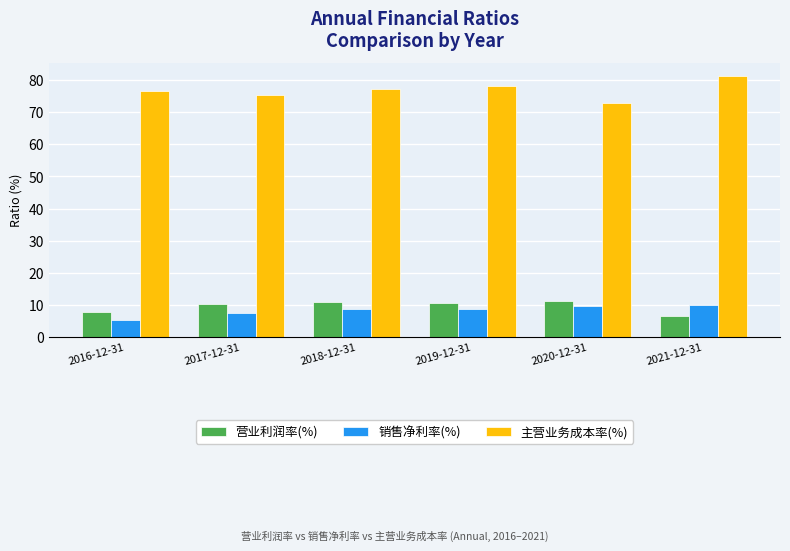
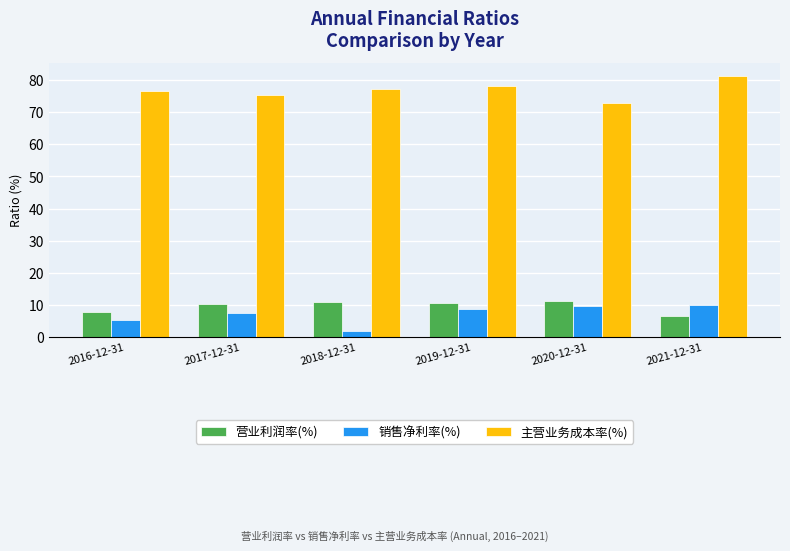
  {
    "营业利润率(%)": {
      "2016-12-31": 8,
      "2017-12-31": 10,
      "2018-12-31": 11,
      "2019-12-31": 11,
      "2020-12-31": 11,
      "2021-12-31": 7
    },
    "销售净利率(%)": {
      "2016-12-31": 5,
      "2017-12-31": 8,
-     "2018-12-31": 9,
+     "2018-12-31": 2,
      "2019-12-31": 9,
      "2020-12-31": 10,
      "2021-12-31": 10
    },
    "主营业务成本率(%)": {
      "2016-12-31": 77,
      "2017-12-31": 75,
      "2018-12-31": 77,
      "2019-12-31": 78,
      "2020-12-31": 73,
      "2021-12-31": 81
    }
  }
